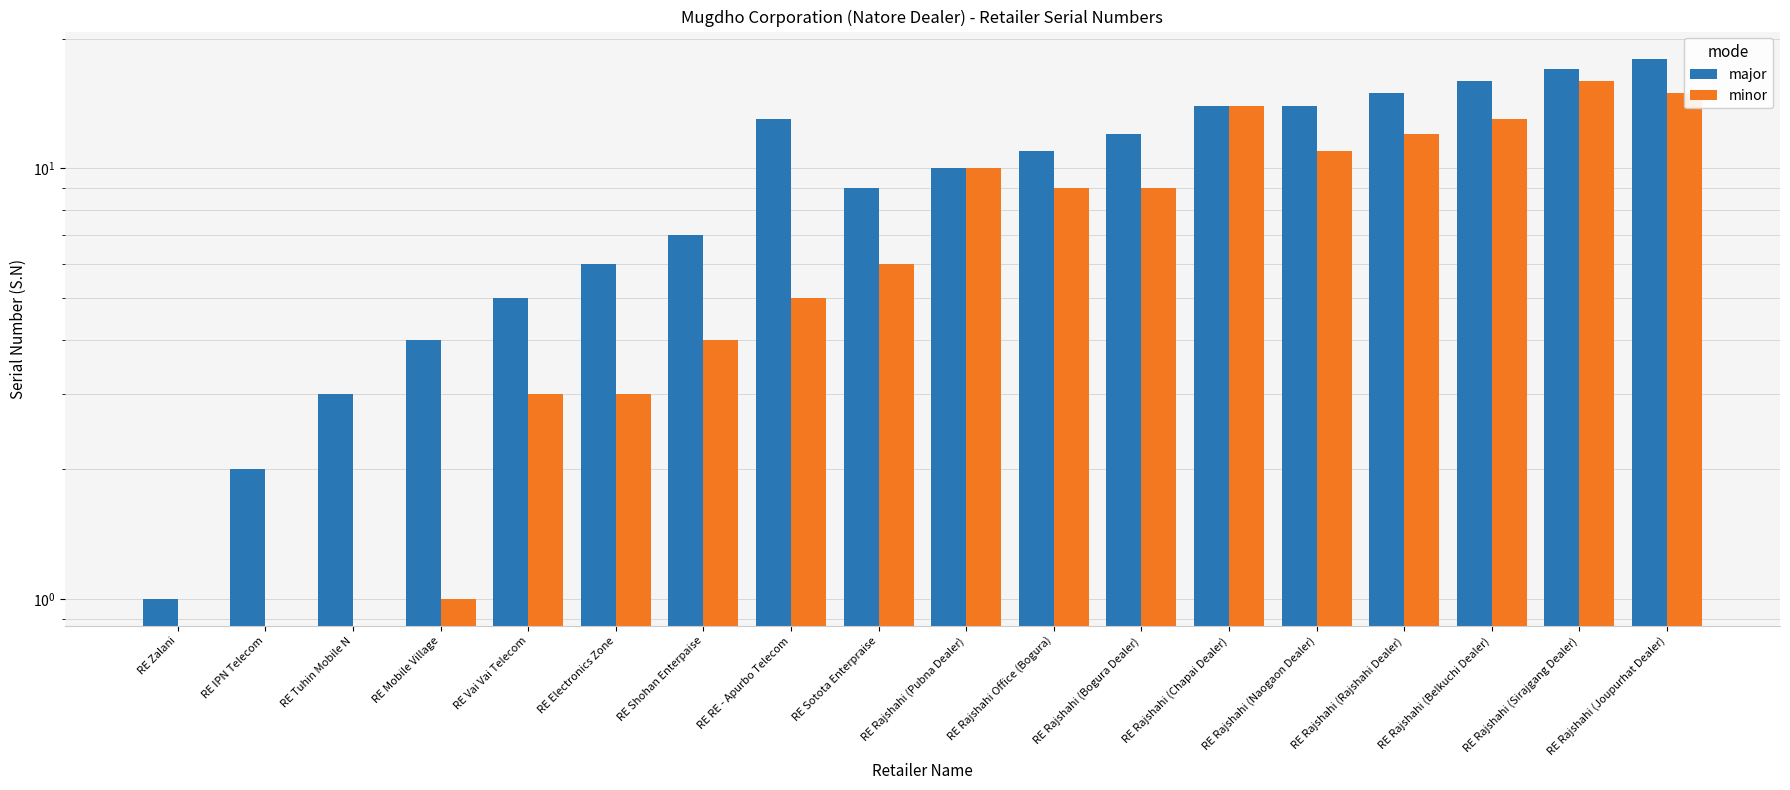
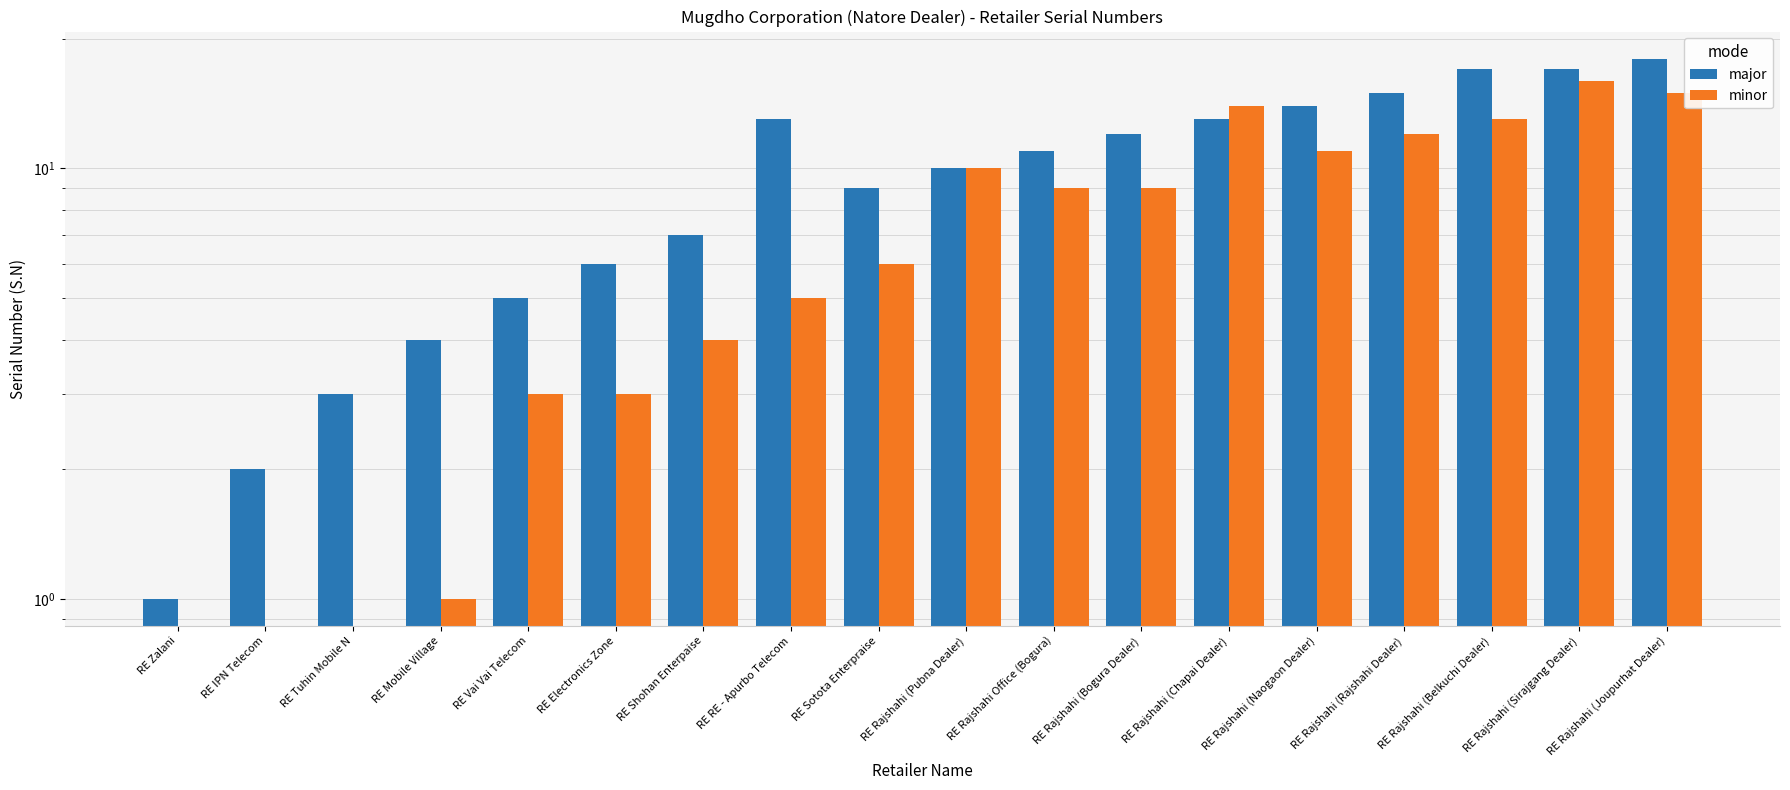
  {
    "major": {
      "RE Zalani": 1,
      "RE IPN Telecom": 2,
      "RE Tuhin Mobile N": 3,
      "RE Mobile Village": 4,
      "RE Vai Vai Telecom": 5,
      "RE Electronics Zone": 6,
      "RE Shohan Enterpaise": 7,
      "RE RE - Apurbo Telecom": 13,
      "RE Sotota Enterpraise": 9,
      "RE Rajshahi (Pubna Dealer)": 10,
      "RE Rajshahi Office (Bogura)": 11,
      "RE Rajshahi (Bogura Dealer)": 12,
-     "RE Rajshahi (Chapai Dealer)": 14,
+     "RE Rajshahi (Chapai Dealer)": 13,
      "RE Rajshahi (Naogaon Dealer)": 14,
      "RE Rajshahi (Rajshahi Dealer)": 15,
-     "RE Rajshahi (Belkuchi Dealer)": 16,
+     "RE Rajshahi (Belkuchi Dealer)": 17,
      "RE Rajshahi (Sirajgang Dealer)": 17,
      "RE Rajshahi (Joupurhat Dealer)": 18
    },
    "minor": {
      "RE Mobile Village": 1,
      "RE Vai Vai Telecom": 3,
      "RE Electronics Zone": 3,
      "RE Shohan Enterpaise": 4,
      "RE RE - Apurbo Telecom": 5,
      "RE Sotota Enterpraise": 6,
      "RE Rajshahi (Pubna Dealer)": 10,
      "RE Rajshahi Office (Bogura)": 9,
      "RE Rajshahi (Bogura Dealer)": 9,
      "RE Rajshahi (Chapai Dealer)": 14,
      "RE Rajshahi (Naogaon Dealer)": 11,
      "RE Rajshahi (Rajshahi Dealer)": 12,
      "RE Rajshahi (Belkuchi Dealer)": 13,
      "RE Rajshahi (Sirajgang Dealer)": 16
    }
  }
